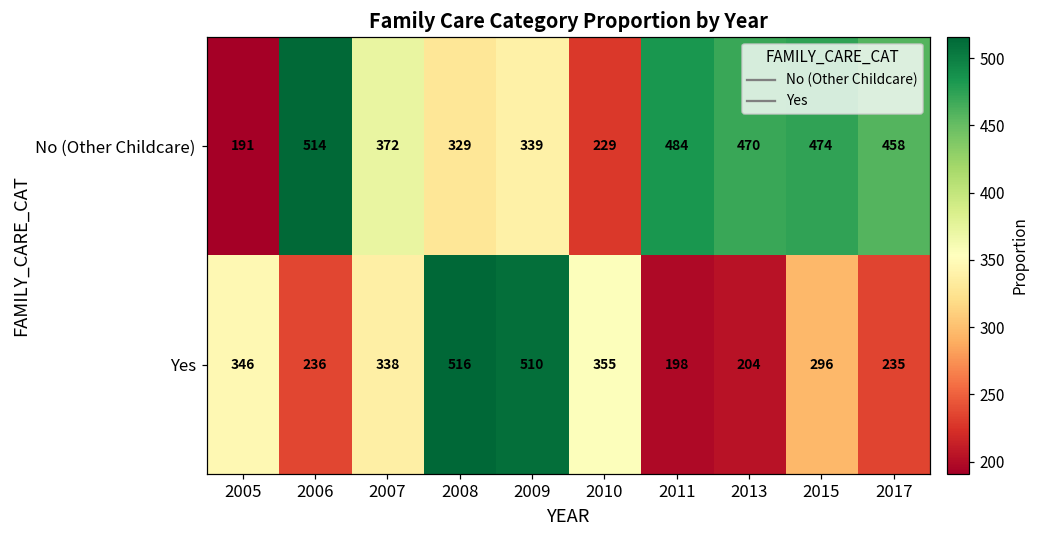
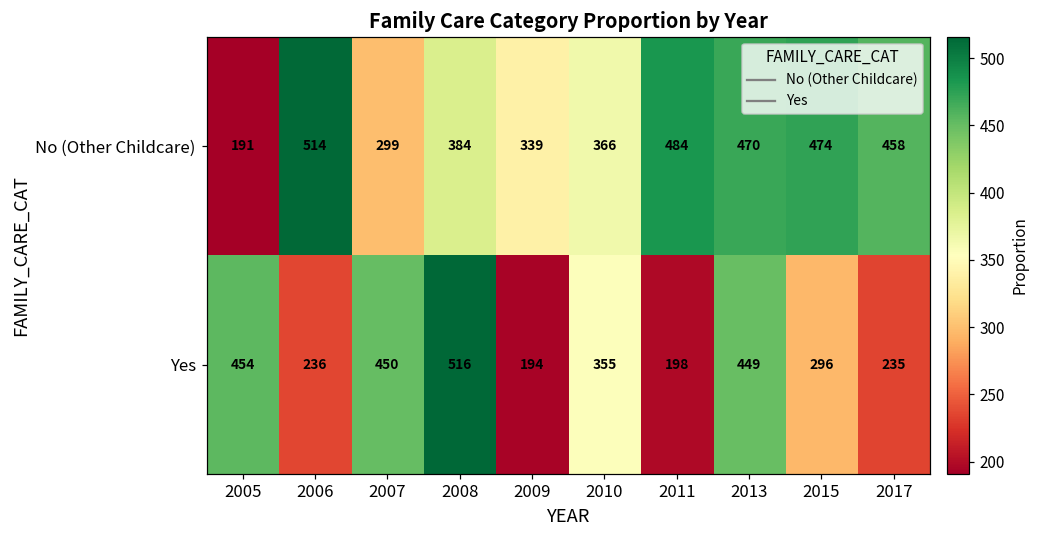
  {
    "No (Other Childcare)": {
      "2005": 191,
      "2006": 514,
-     "2007": 372,
-     "2008": 329,
+     "2007": 299,
+     "2008": 384,
      "2009": 339,
-     "2010": 229,
+     "2010": 366,
      "2011": 484,
      "2013": 470,
      "2015": 474,
      "2017": 458
    },
    "Yes": {
-     "2005": 346,
+     "2005": 454,
      "2006": 236,
-     "2007": 338,
+     "2007": 450,
      "2008": 516,
-     "2009": 510,
+     "2009": 194,
      "2010": 355,
      "2011": 198,
-     "2013": 204,
+     "2013": 449,
      "2015": 296,
      "2017": 235
    }
  }
